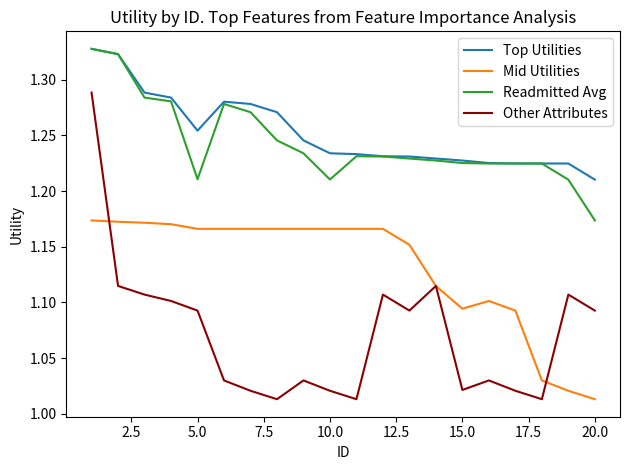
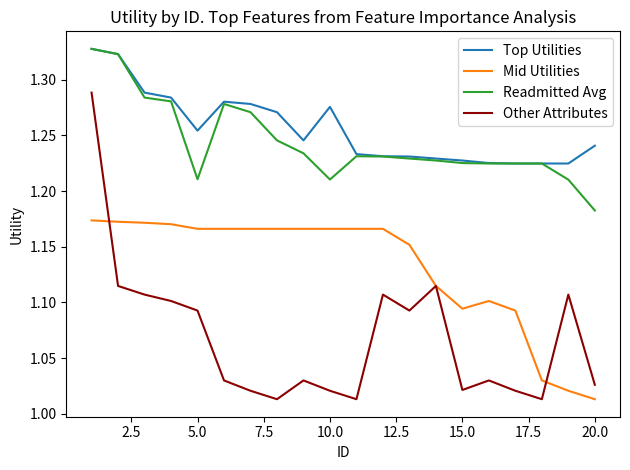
  {
    "Top Utilities": {
      "5.0": 1.254,
-     "10.0": 1.234,
+     "10.0": 1.276,
      "15.0": 1.227,
-     "20.0": 1.210
+     "20.0": 1.241
    },
    "Mid Utilities": {
      "5.0": 1.166,
      "10.0": 1.166,
      "15.0": 1.094,
      "20.0": 1.013
    },
    "Readmitted Avg": {
      "5.0": 1.211,
      "10.0": 1.210,
      "15.0": 1.225,
-     "20.0": 1.174
+     "20.0": 1.183
    },
    "Other Attributes": {
      "5.0": 1.093,
      "10.0": 1.021,
      "15.0": 1.021,
-     "20.0": 1.093
+     "20.0": 1.026
    }
  }
